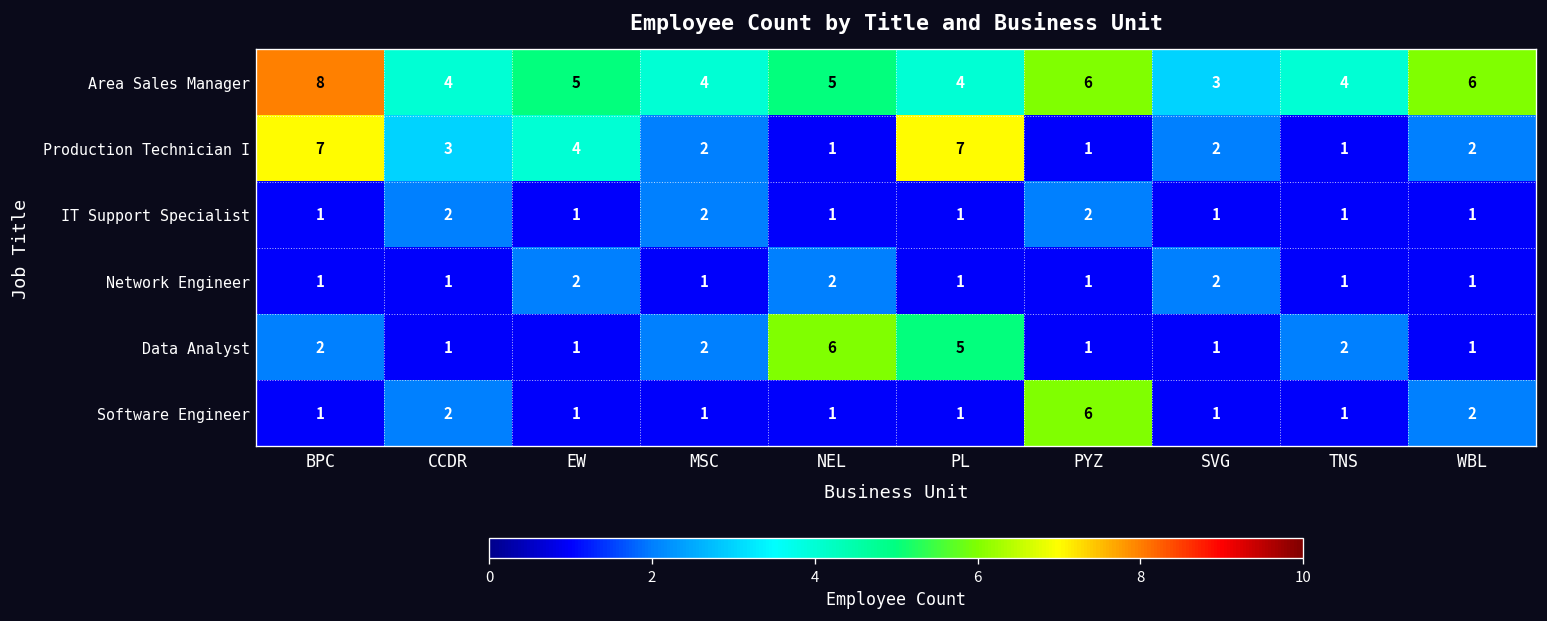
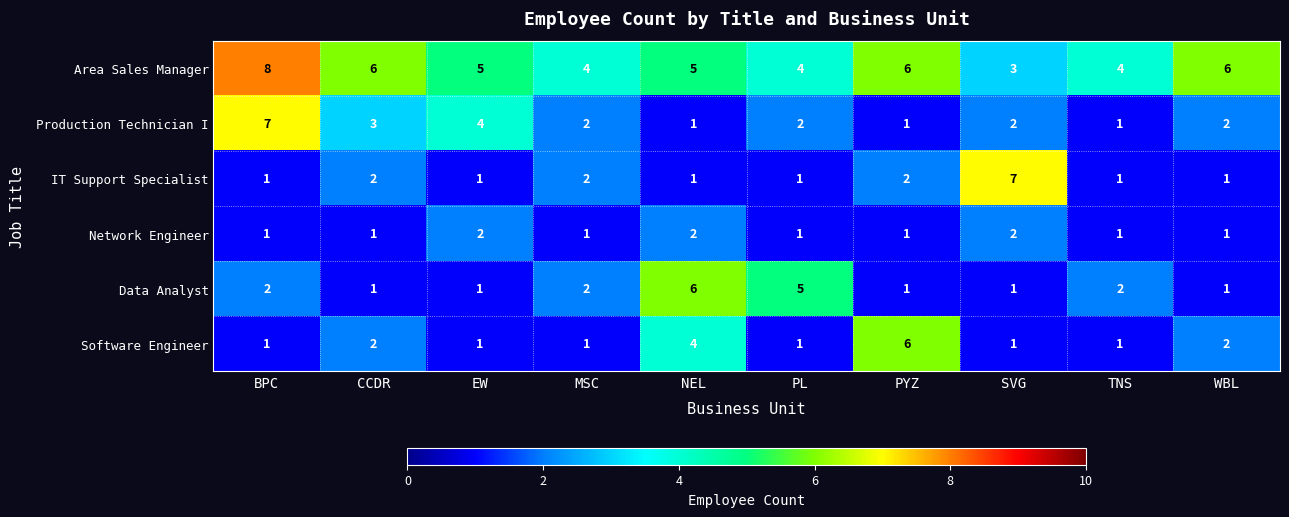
  {
    "Area Sales Manager": {
      "BPC": 8,
-     "CCDR": 4,
+     "CCDR": 6,
      "EW": 5,
      "MSC": 4,
      "NEL": 5,
      "PL": 4,
      "PYZ": 6,
      "SVG": 3,
      "TNS": 4,
      "WBL": 6
    },
    "Production Technician I": {
      "BPC": 7,
      "CCDR": 3,
      "EW": 4,
      "MSC": 2,
      "NEL": 1,
-     "PL": 7,
+     "PL": 2,
      "PYZ": 1,
      "SVG": 2,
      "TNS": 1,
      "WBL": 2
    },
    "IT Support Specialist": {
      "BPC": 1,
      "CCDR": 2,
      "EW": 1,
      "MSC": 2,
      "NEL": 1,
      "PL": 1,
      "PYZ": 2,
-     "SVG": 1,
+     "SVG": 7,
      "TNS": 1,
      "WBL": 1
    },
    "Network Engineer": {
      "BPC": 1,
      "CCDR": 1,
      "EW": 2,
      "MSC": 1,
      "NEL": 2,
      "PL": 1,
      "PYZ": 1,
      "SVG": 2,
      "TNS": 1,
      "WBL": 1
    },
    "Data Analyst": {
      "BPC": 2,
      "CCDR": 1,
      "EW": 1,
      "MSC": 2,
      "NEL": 6,
      "PL": 5,
      "PYZ": 1,
      "SVG": 1,
      "TNS": 2,
      "WBL": 1
    },
    "Software Engineer": {
      "BPC": 1,
      "CCDR": 2,
      "EW": 1,
      "MSC": 1,
-     "NEL": 1,
+     "NEL": 4,
      "PL": 1,
      "PYZ": 6,
      "SVG": 1,
      "TNS": 1,
      "WBL": 2
    }
  }
